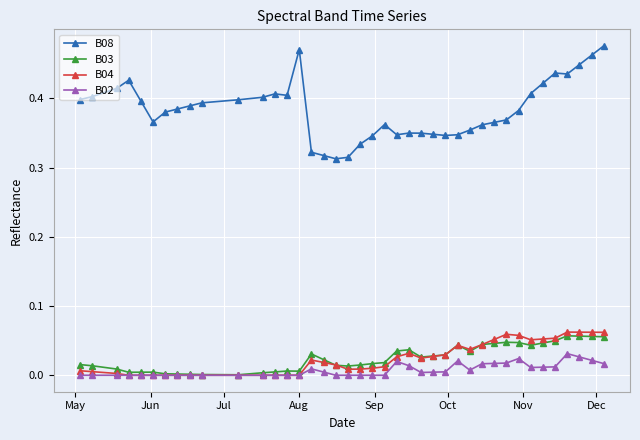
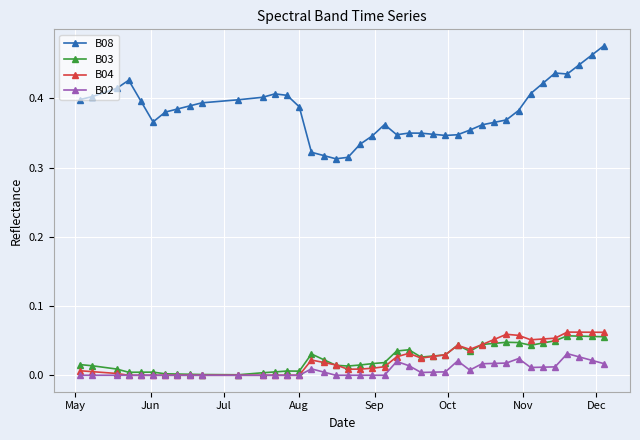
  {
    "B08": {
-     "Aug": 0.47
+     "Aug": 0.39
    },
    "B03": {
      "Aug": 0.01
    }
  }
